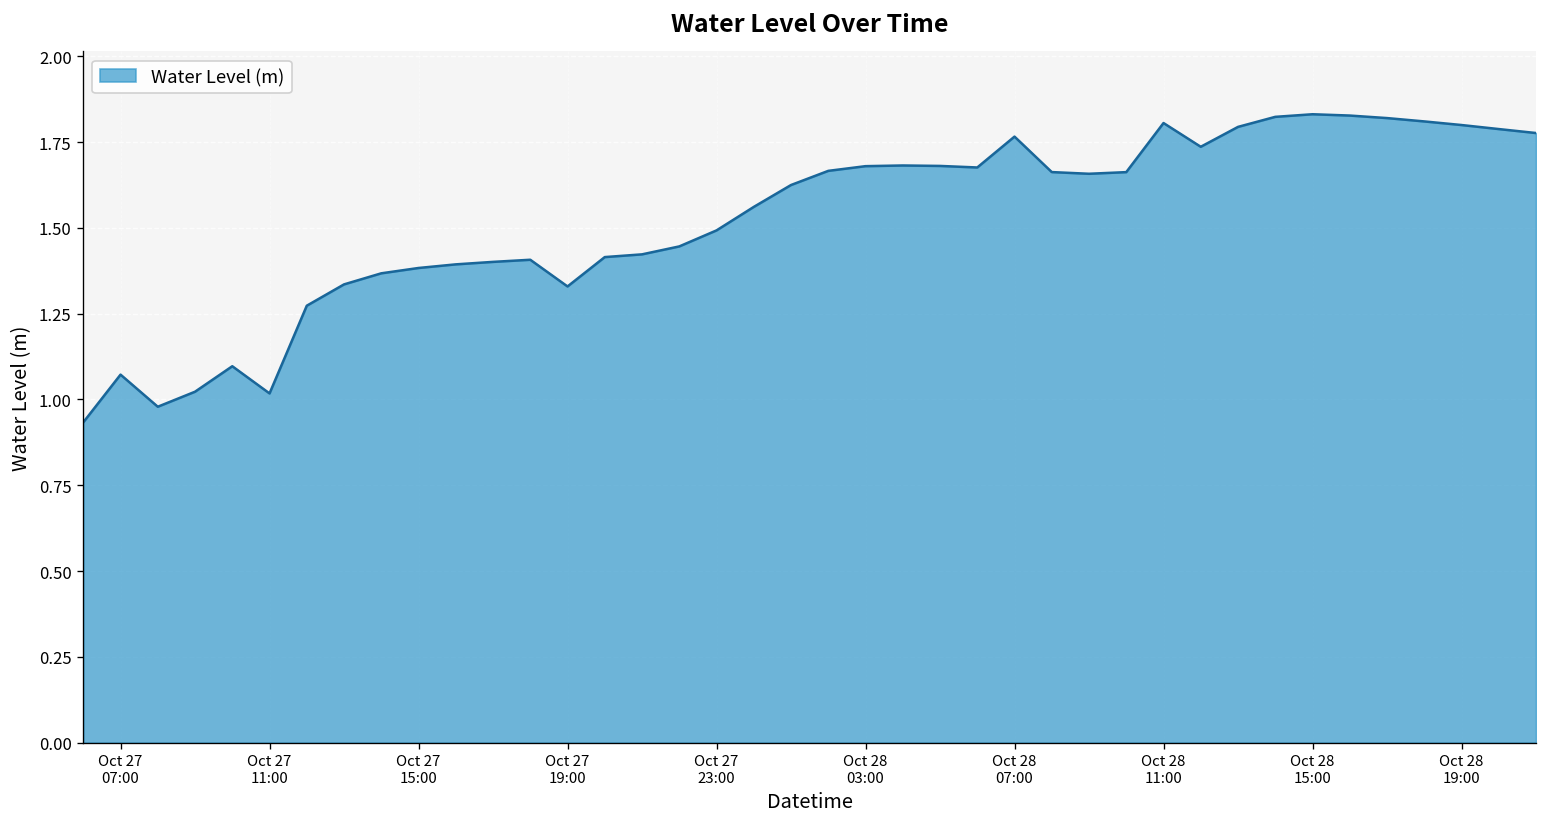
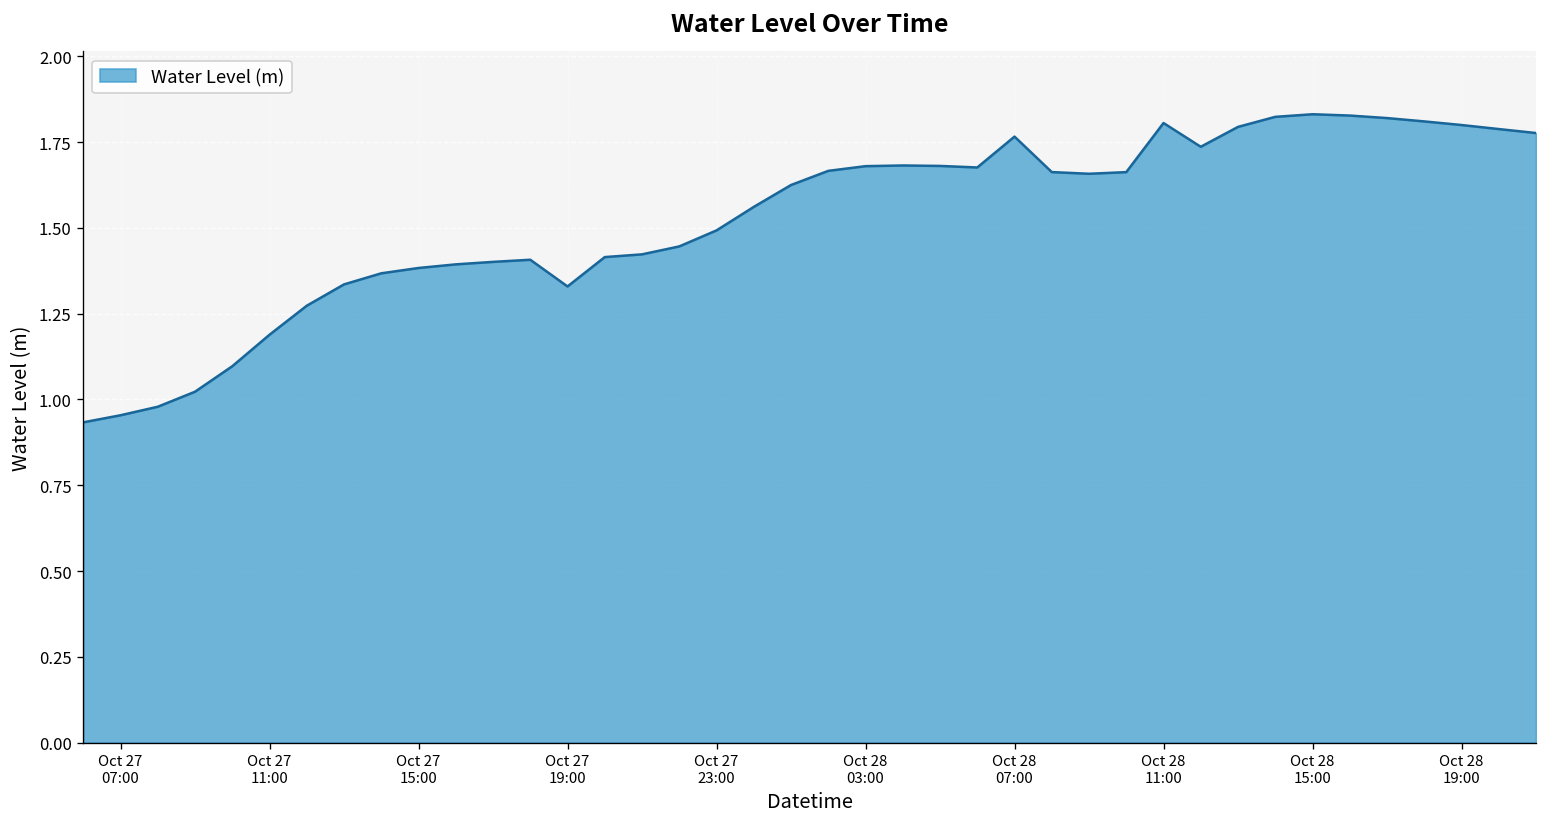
  {
-   "Oct 27 07:00": 1.07,
-   "Oct 27 11:00": 1.02,
+   "Oct 27 07:00": 0.95,
+   "Oct 27 11:00": 1.19,
    "Oct 27 15:00": 1.38,
    "Oct 27 19:00": 1.33,
    "Oct 27 23:00": 1.49,
    "Oct 28 03:00": 1.68,
    "Oct 28 07:00": 1.77,
    "Oct 28 11:00": 1.81,
    "Oct 28 15:00": 1.83,
    "Oct 28 19:00": 1.80
  }
